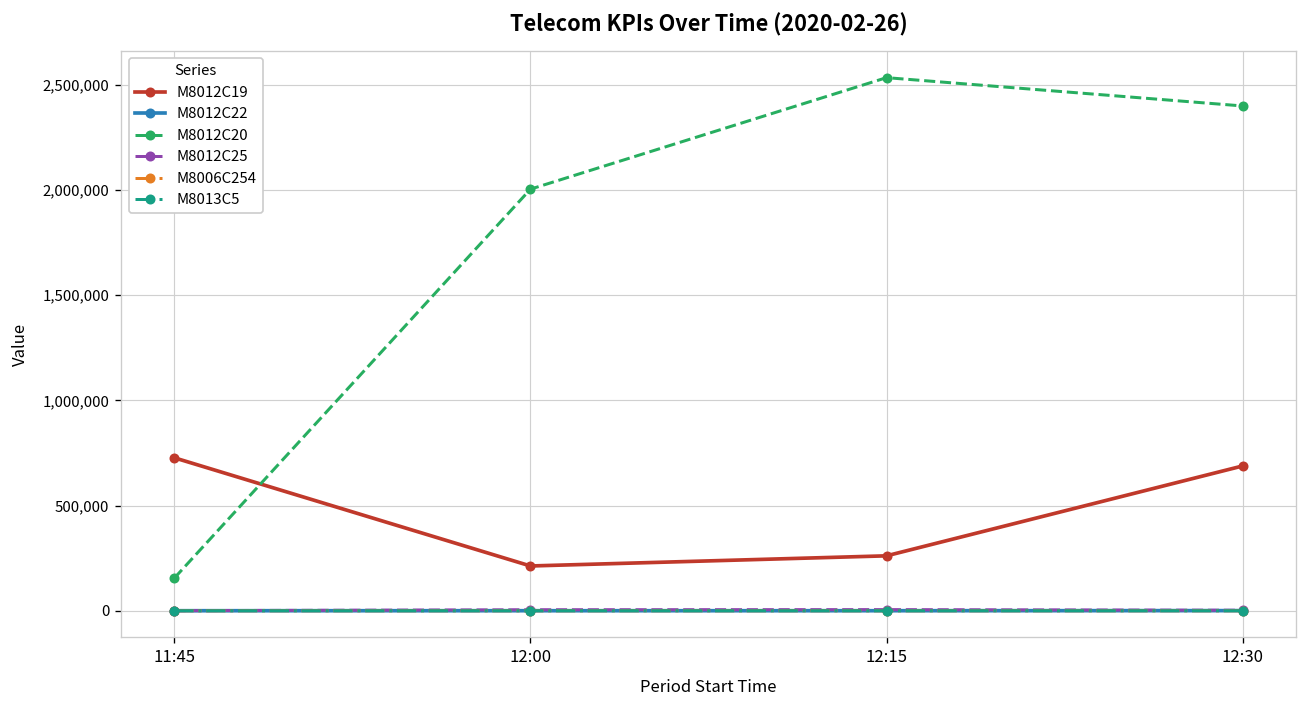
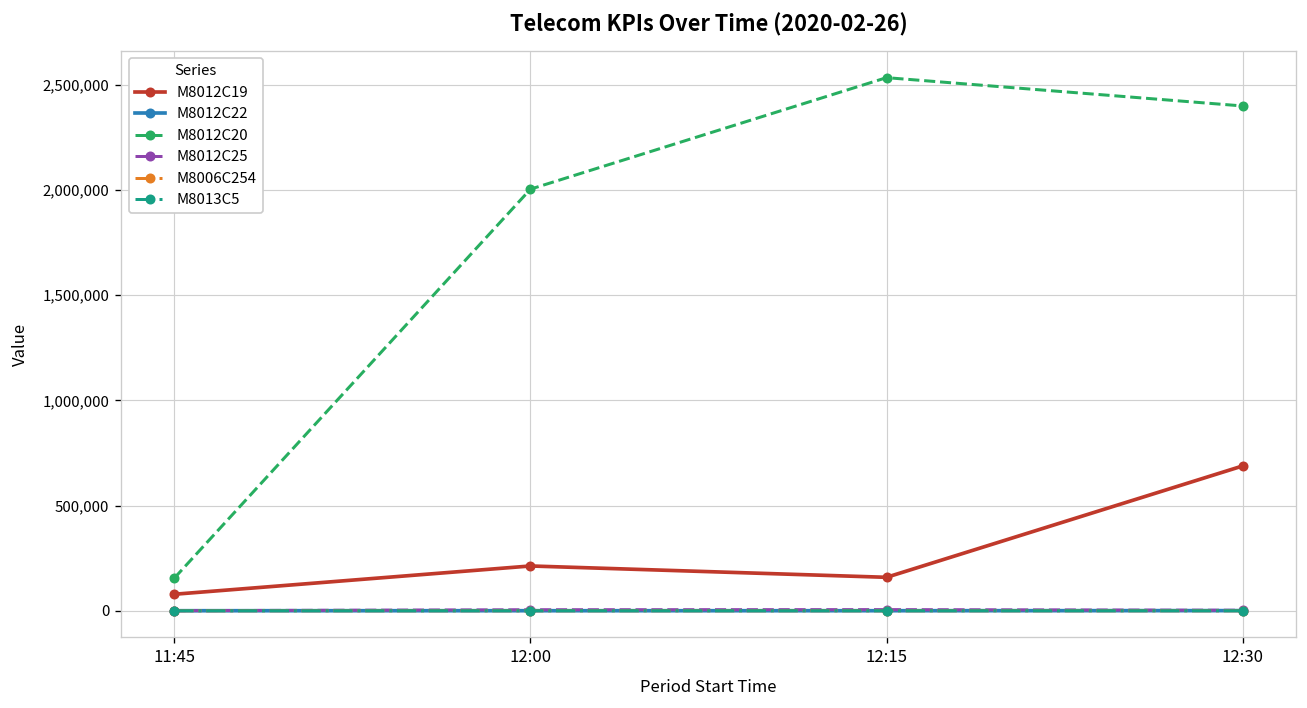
  {
    "M8012C19": {
-     "11:45": "730,000",
+     "11:45": "80,000",
      "12:00": "210,000",
-     "12:15": "260,000",
+     "12:15": "160,000",
      "12:30": "690,000"
    }
  }
